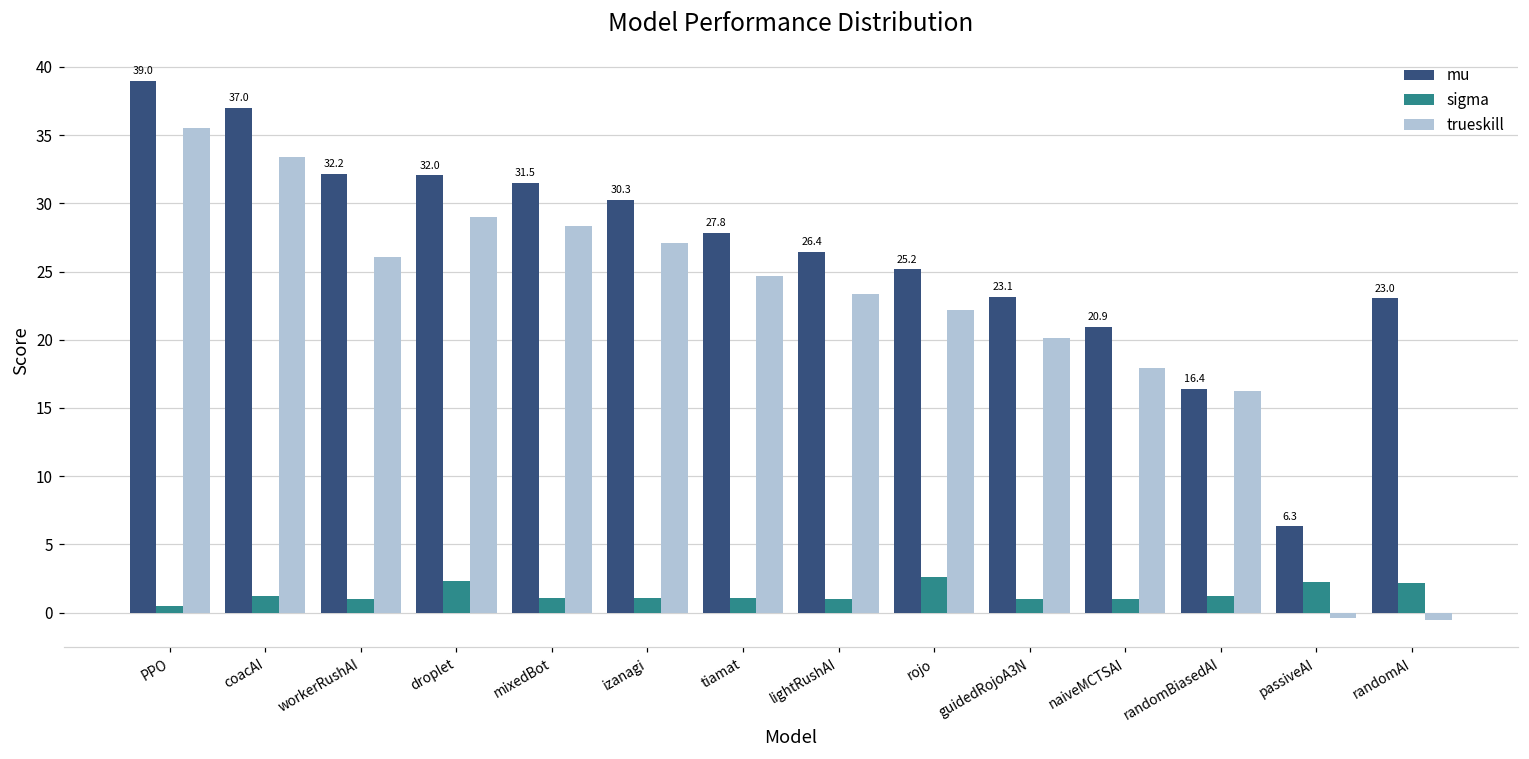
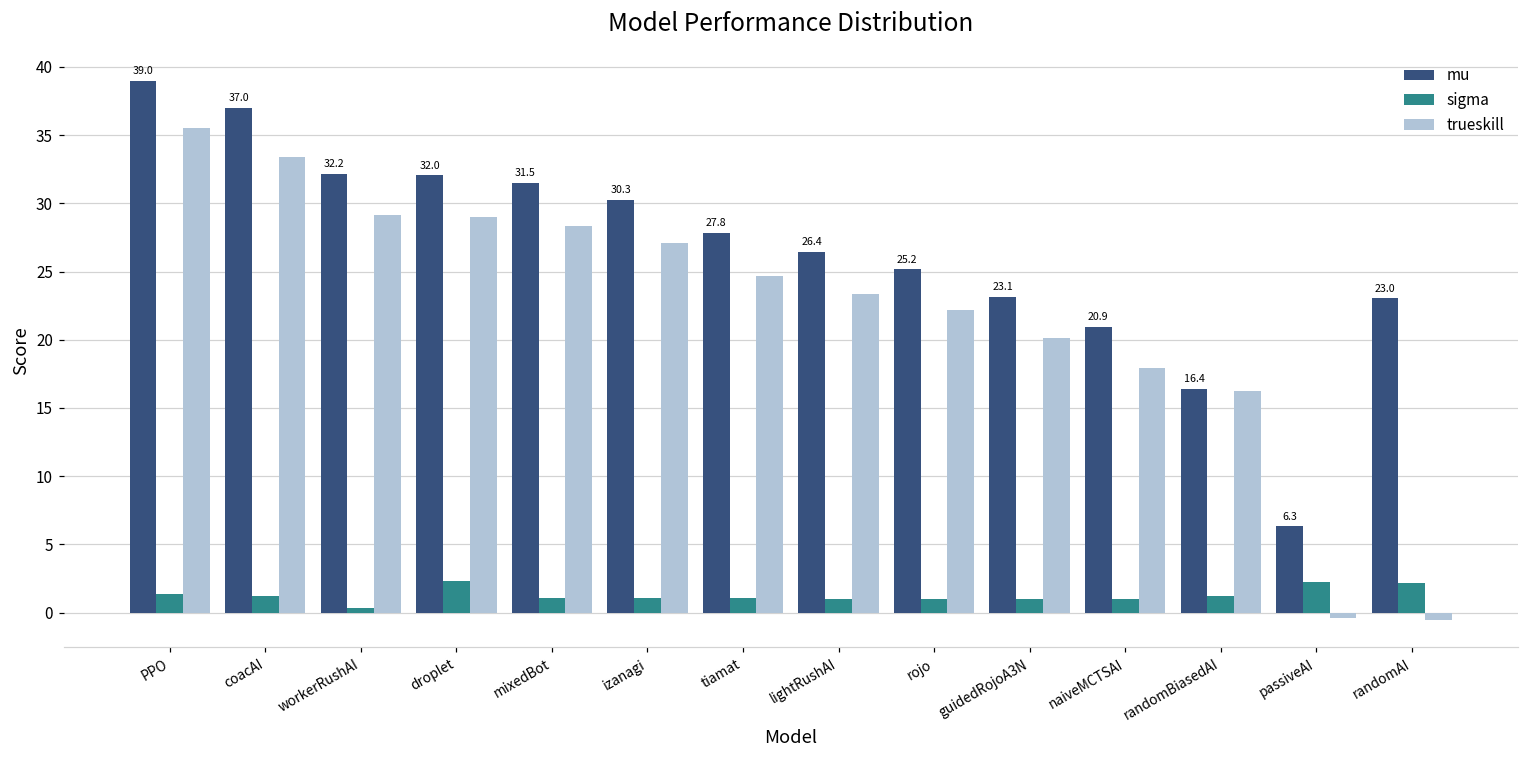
  {
    "mu": {
      "PPO": 39.0,
      "coacAI": 37.0,
      "workerRushAI": 32.2,
      "droplet": 32.0,
      "mixedBot": 31.5,
      "izanagi": 30.3,
      "tiamat": 27.8,
      "lightRushAI": 26.4,
      "rojo": 25.2,
      "guidedRojoA3N": 23.1,
      "naiveMCTSAI": 20.9,
      "randomBiasedAI": 16.4,
      "passiveAI": 6.3,
      "randomAI": 23.0
    },
    "sigma": {
-     "PPO": 0.5,
+     "PPO": 1.4,
      "coacAI": 1.2,
-     "workerRushAI": 1.0,
+     "workerRushAI": 0.4,
      "droplet": 2.3,
      "mixedBot": 1.1,
      "izanagi": 1.0,
      "tiamat": 1.0,
      "lightRushAI": 1.0,
-     "rojo": 2.6,
+     "rojo": 1.0,
      "guidedRojoA3N": 1.0,
      "naiveMCTSAI": 1.0,
      "randomBiasedAI": 1.2,
      "passiveAI": 2.2,
      "randomAI": 2.2
    },
    "trueskill": {
      "PPO": 35.5,
      "coacAI": 33.4,
-     "workerRushAI": 26.1,
+     "workerRushAI": 29.1,
      "droplet": 29.0,
      "mixedBot": 28.3,
      "izanagi": 27.1,
      "tiamat": 24.7,
      "lightRushAI": 23.4,
      "rojo": 22.2,
      "guidedRojoA3N": 20.2,
      "naiveMCTSAI": 17.9,
      "randomBiasedAI": 16.2,
      "passiveAI": -0.4,
      "randomAI": -0.5
    }
  }
